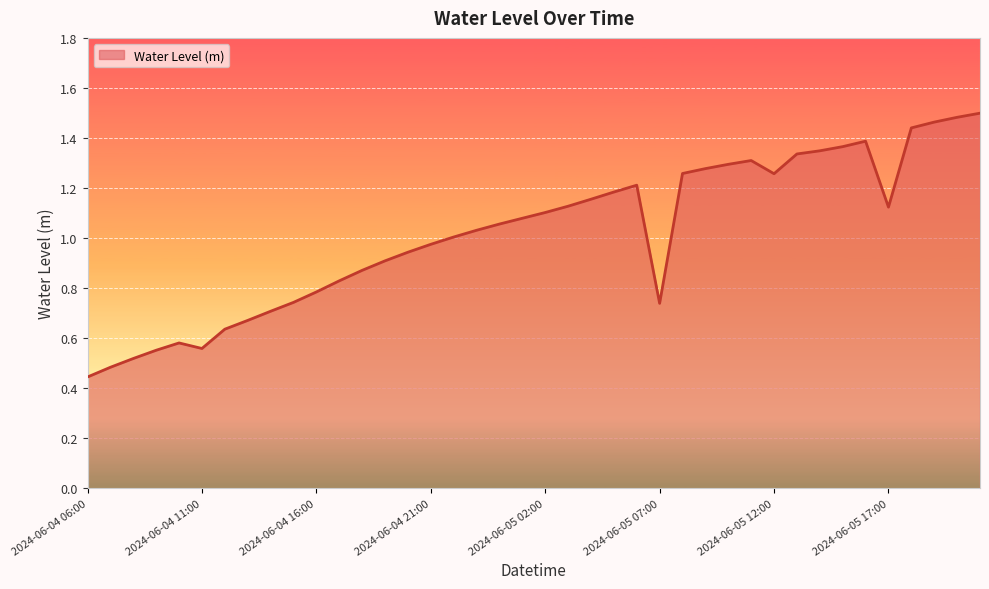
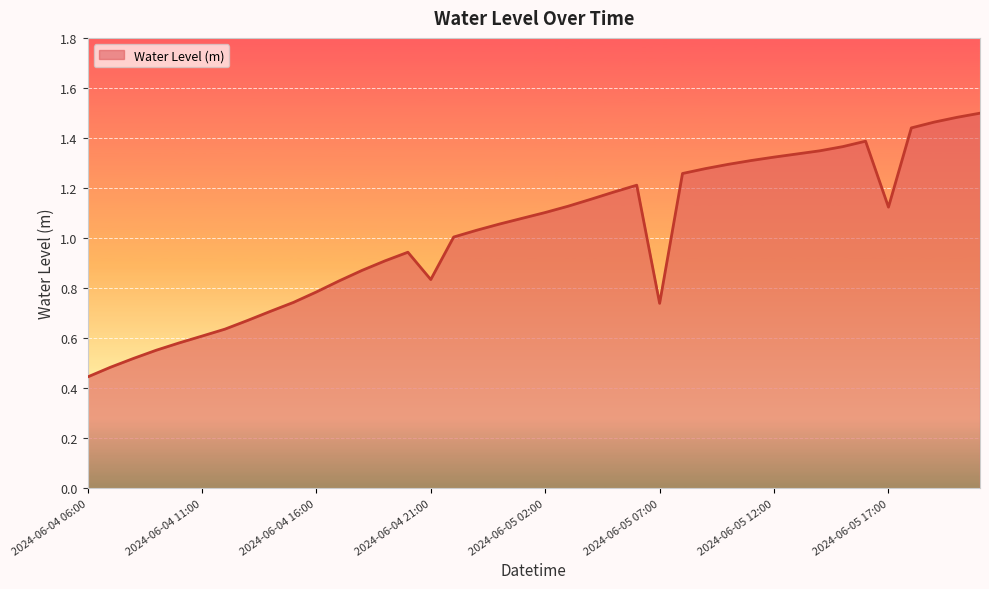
  {
    "2024-06-04 06:00": 0.44,
-   "2024-06-04 11:00": 0.56,
+   "2024-06-04 11:00": 0.61,
    "2024-06-04 16:00": 0.78,
-   "2024-06-04 21:00": 0.97,
+   "2024-06-04 21:00": 0.83,
    "2024-06-05 02:00": 1.10,
    "2024-06-05 07:00": 0.74,
-   "2024-06-05 12:00": 1.26,
+   "2024-06-05 12:00": 1.32,
    "2024-06-05 17:00": 1.12
  }
